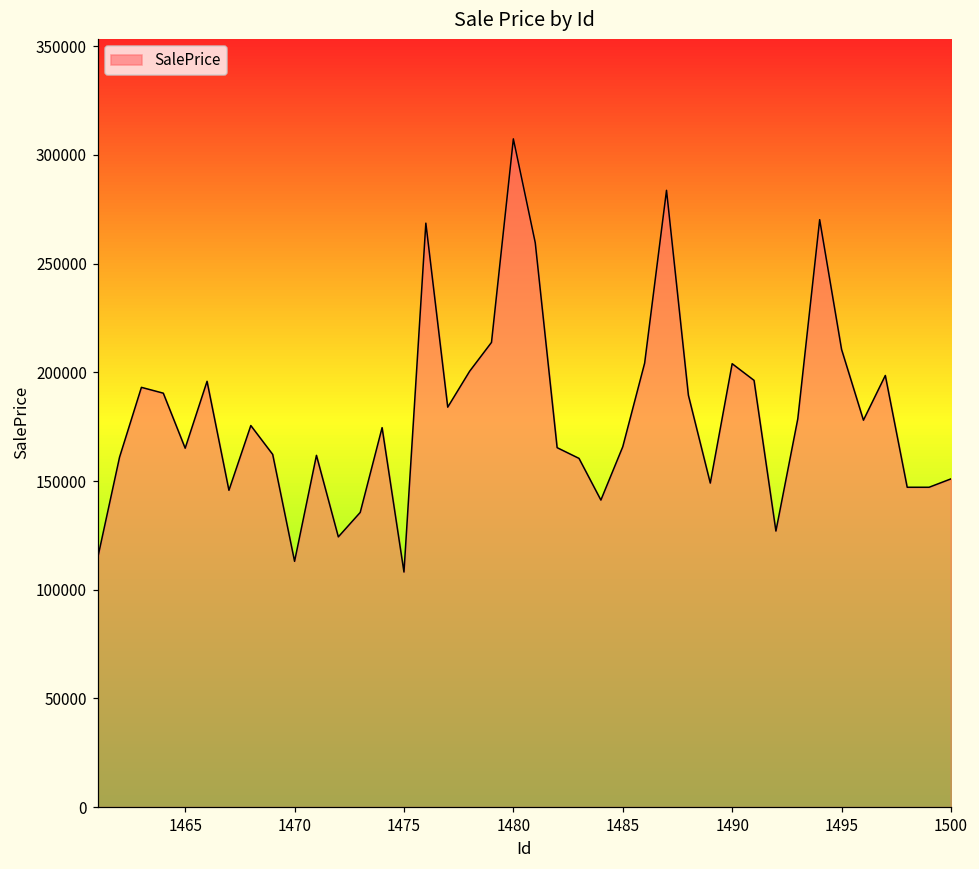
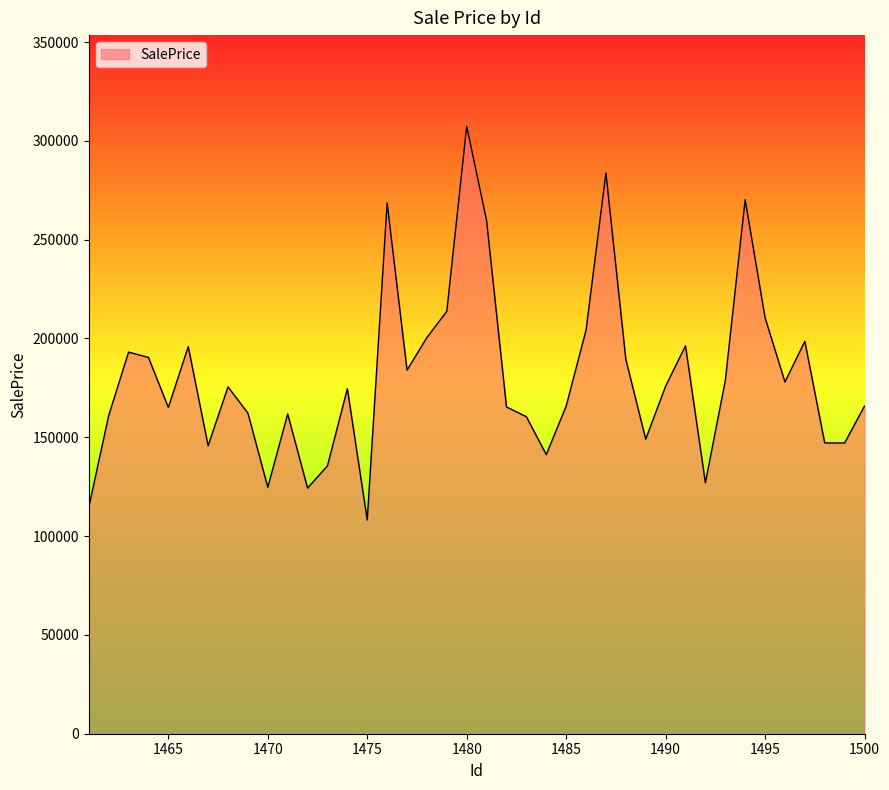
  {
    "1465": 165000,
-   "1470": 113000,
+   "1470": 125000,
    "1475": 108000,
    "1480": 307000,
    "1485": 166000,
-   "1490": 204000,
+   "1490": 176000,
    "1495": 211000,
-   "1500": 151000
+   "1500": 166000
  }
